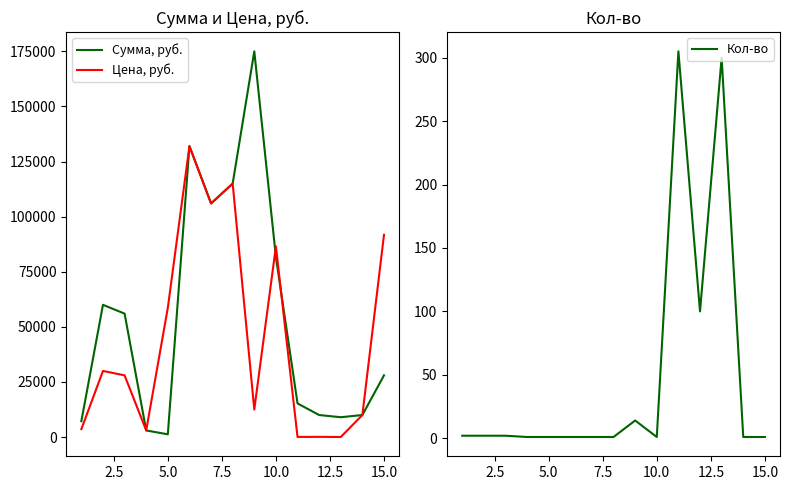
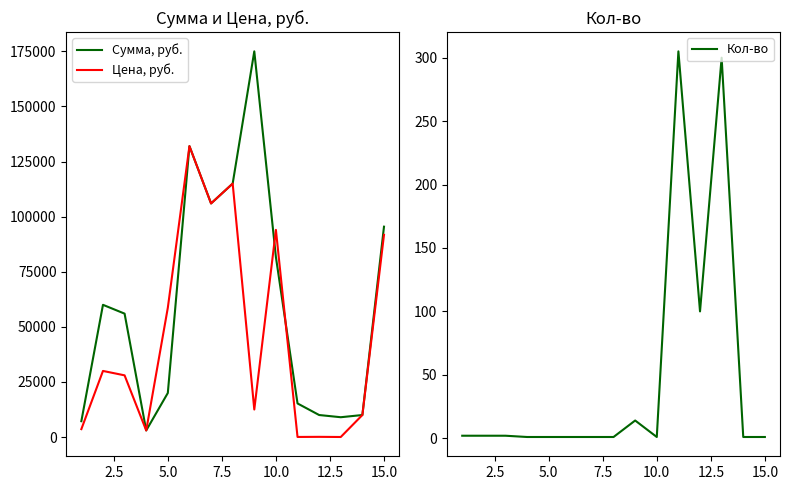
  {
    "Сумма и Цена, руб.": {
      "Сумма, руб.": {
-       "5.0": 1000,
+       "5.0": 20000,
        "10.0": 82000,
-       "15.0": 28000
+       "15.0": 95000
      },
      "Цена, руб.": {
        "5.0": 59000,
-       "10.0": 87000,
+       "10.0": 94000,
        "15.0": 92000
      }
    },
    "Кол-во": {
      "5.0": 1,
      "10.0": 1,
      "15.0": 1
    }
  }
